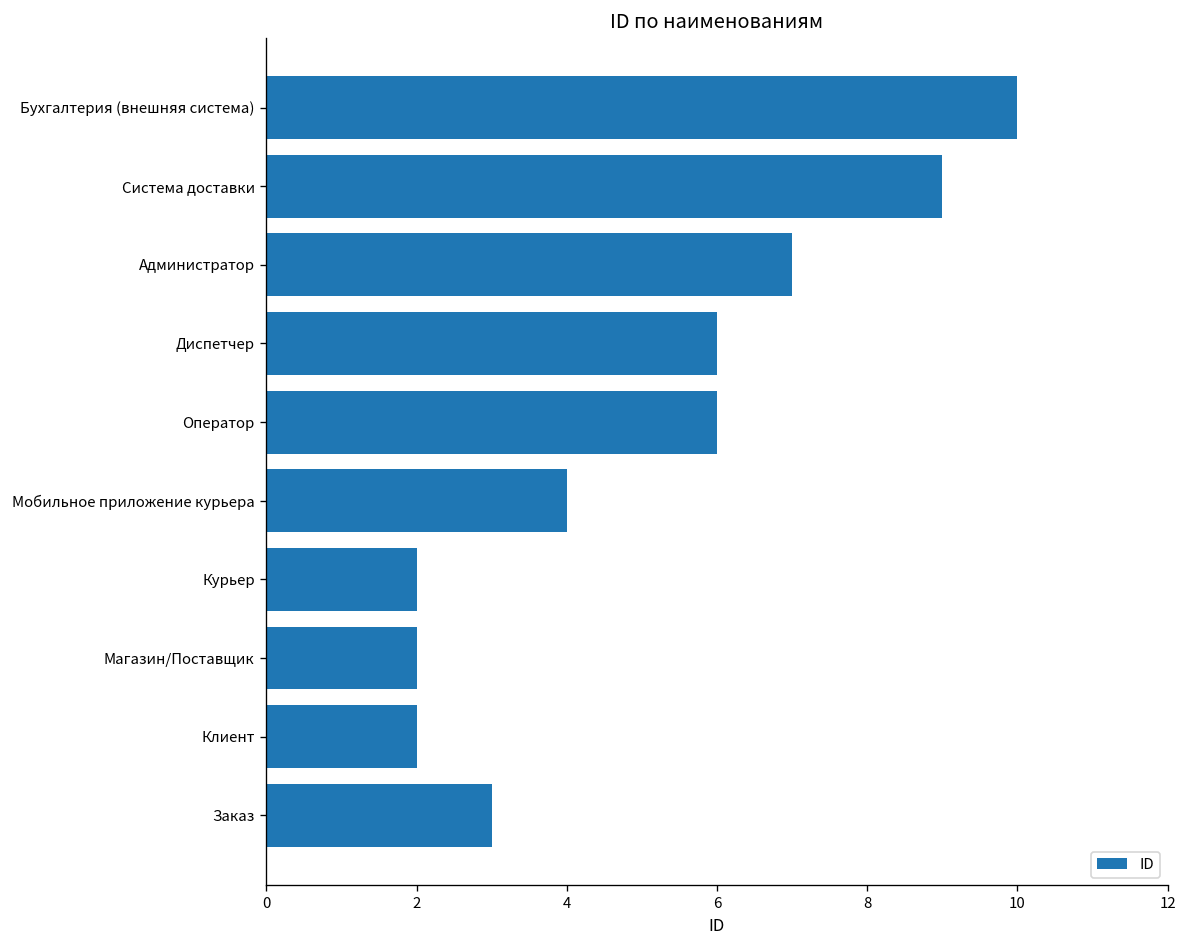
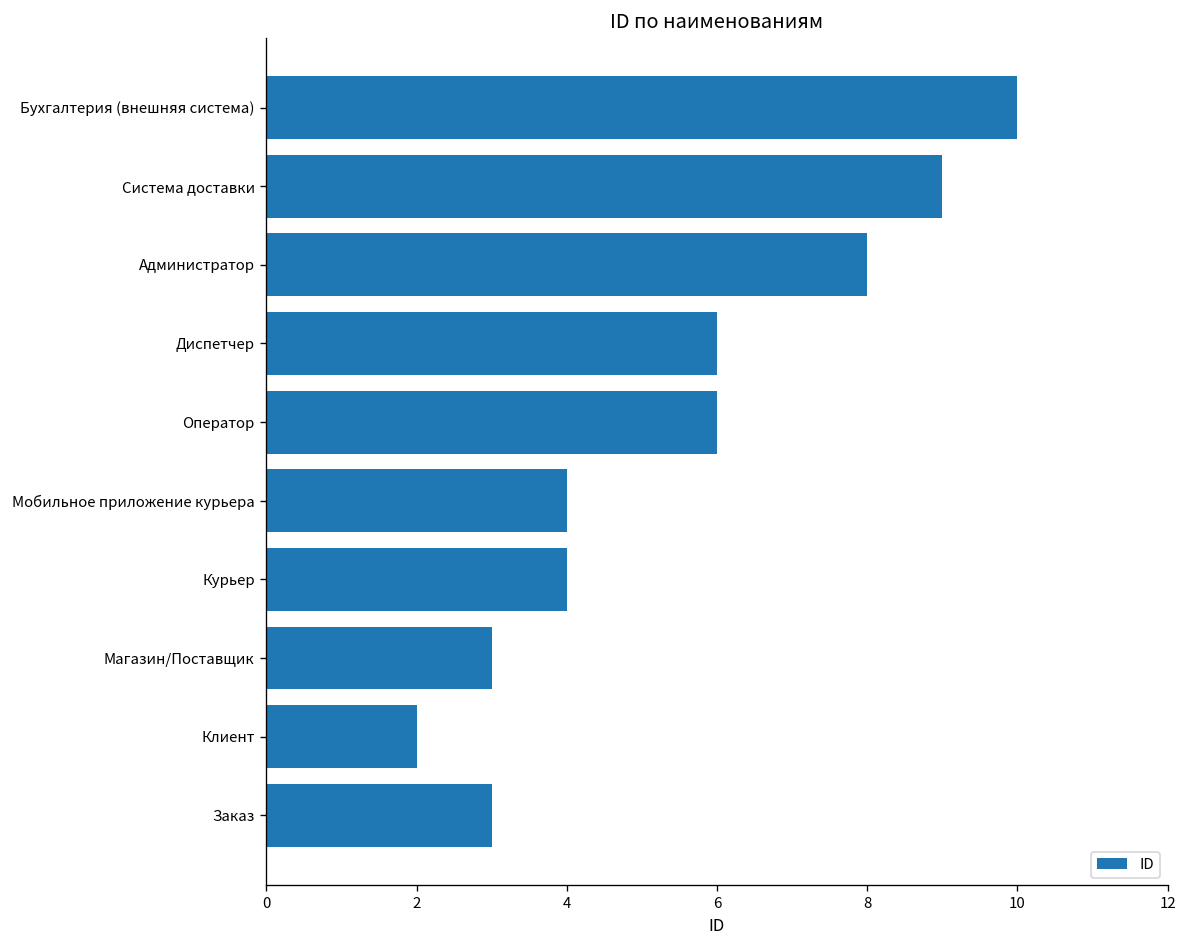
  {
    "Бухгалтерия (внешняя система)": 10,
    "Система доставки": 9,
-   "Администратор": 7,
+   "Администратор": 8,
    "Диспетчер": 6,
    "Оператор": 6,
    "Мобильное приложение курьера": 4,
-   "Курьер": 2,
-   "Магазин/Поставщик": 2,
+   "Курьер": 4,
+   "Магазин/Поставщик": 3,
    "Клиент": 2,
    "Заказ": 3
  }
